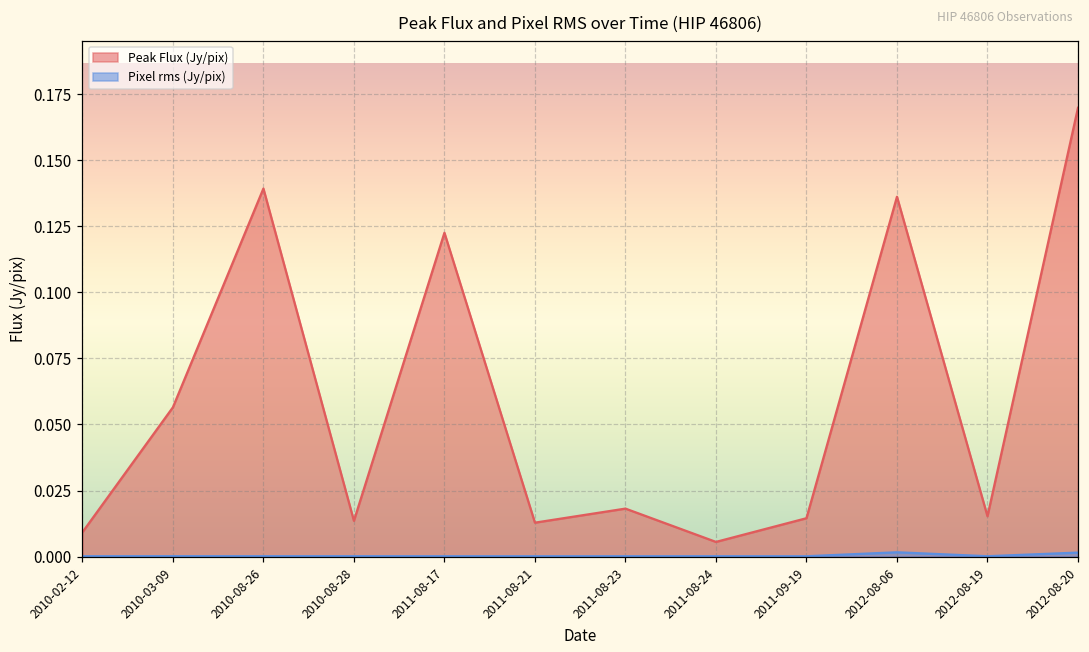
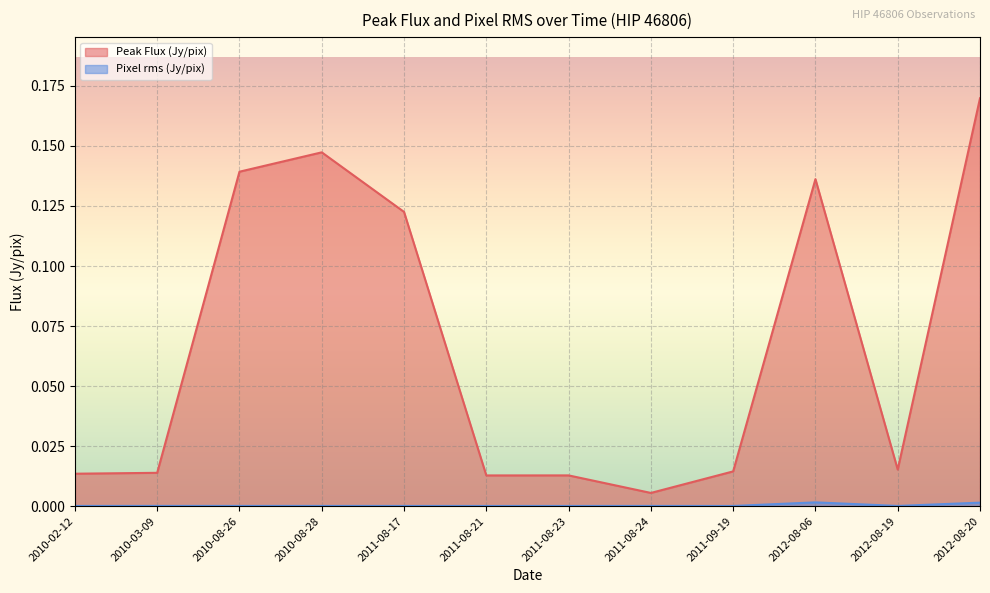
  {
    "Peak Flux (Jy/pix)": {
-     "2010-02-12": 0.009,
-     "2010-03-09": 0.056,
+     "2010-02-12": 0.014,
+     "2010-03-09": 0.014,
      "2010-08-26": 0.139,
-     "2010-08-28": 0.014,
+     "2010-08-28": 0.147,
      "2011-08-17": 0.123,
      "2011-08-21": 0.013,
-     "2011-08-23": 0.018,
+     "2011-08-23": 0.013,
      "2011-08-24": 0.006,
      "2011-09-19": 0.015,
      "2012-08-06": 0.136,
      "2012-08-19": 0.015,
      "2012-08-20": 0.170
    },
    "Pixel rms (Jy/pix)": {
      "2010-02-12": 0.000,
      "2010-03-09": 0.000,
      "2010-08-26": 0.000,
      "2010-08-28": 0.000,
      "2011-08-17": 0.000,
      "2011-08-21": 0.000,
      "2011-08-23": 0.000,
      "2011-08-24": 0.000,
      "2011-09-19": 0.000,
      "2012-08-06": 0.002,
      "2012-08-19": 0.000,
      "2012-08-20": 0.002
    }
  }
